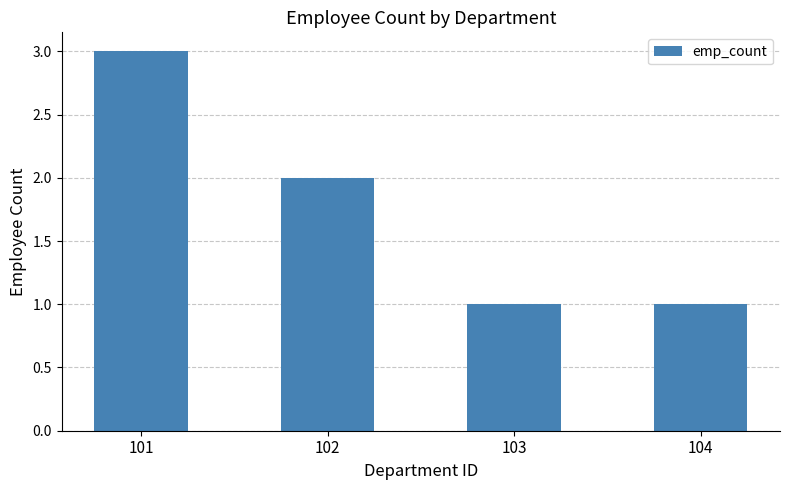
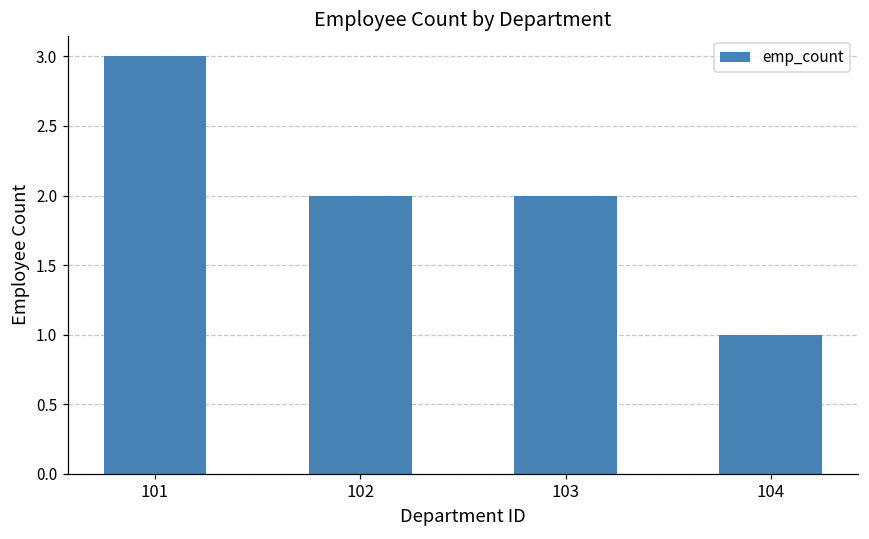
  {
    "101": 3,
    "102": 2,
-   "103": 1,
+   "103": 2,
    "104": 1
  }
